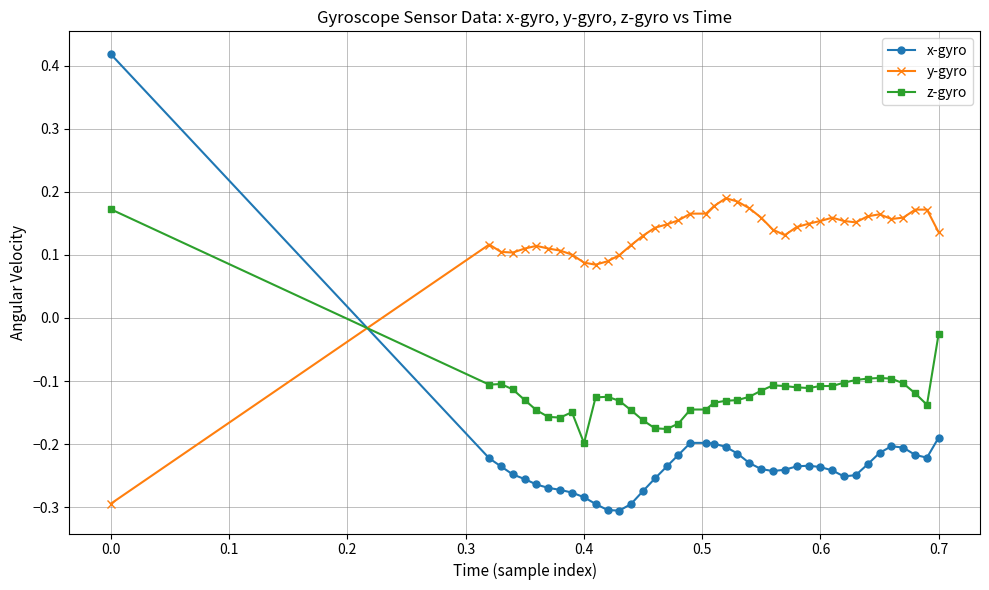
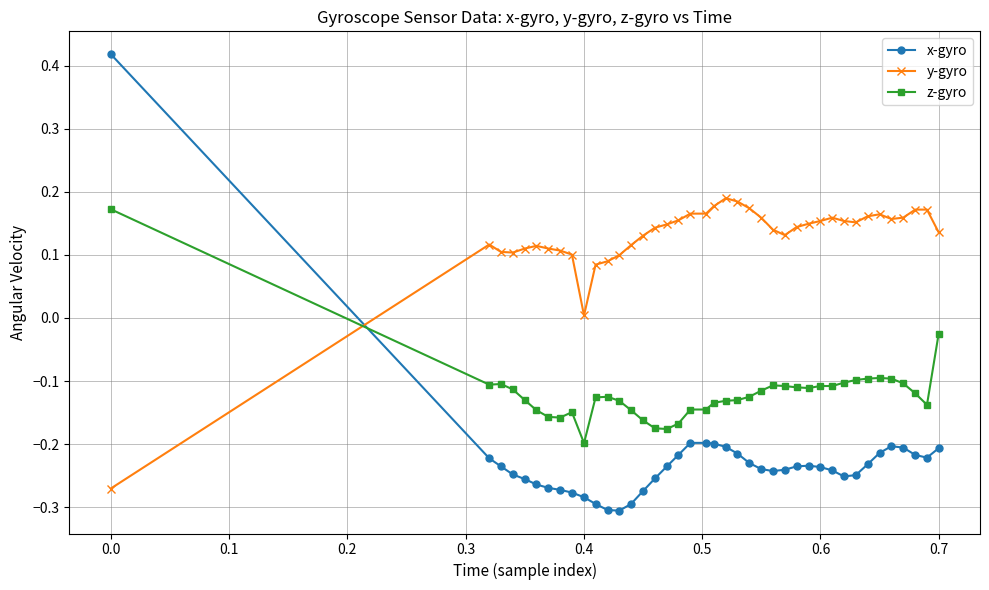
  {
    "x-gyro": {
      "0.0": 0.42,
      "0.4": -0.28,
-     "0.7": -0.19
+     "0.7": -0.21
    },
    "y-gyro": {
-     "0.0": -0.29,
-     "0.4": 0.09,
+     "0.0": -0.27,
+     "0.4": 0.00,
      "0.7": 0.14
    },
    "z-gyro": {
      "0.0": 0.17,
      "0.4": -0.20,
      "0.7": -0.03
    }
  }
